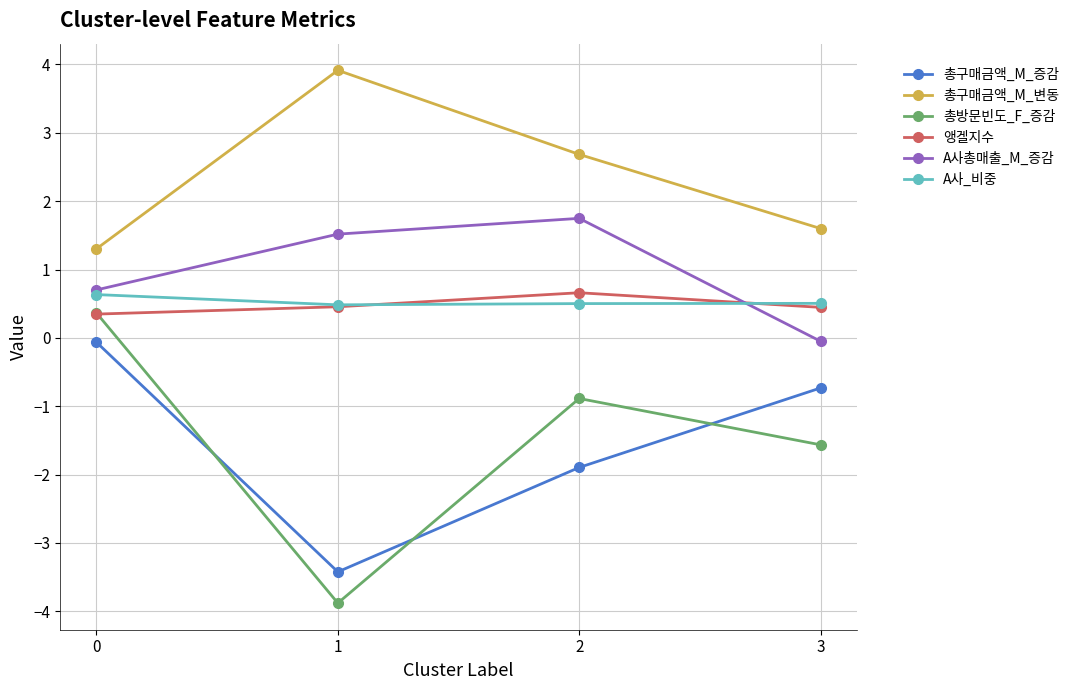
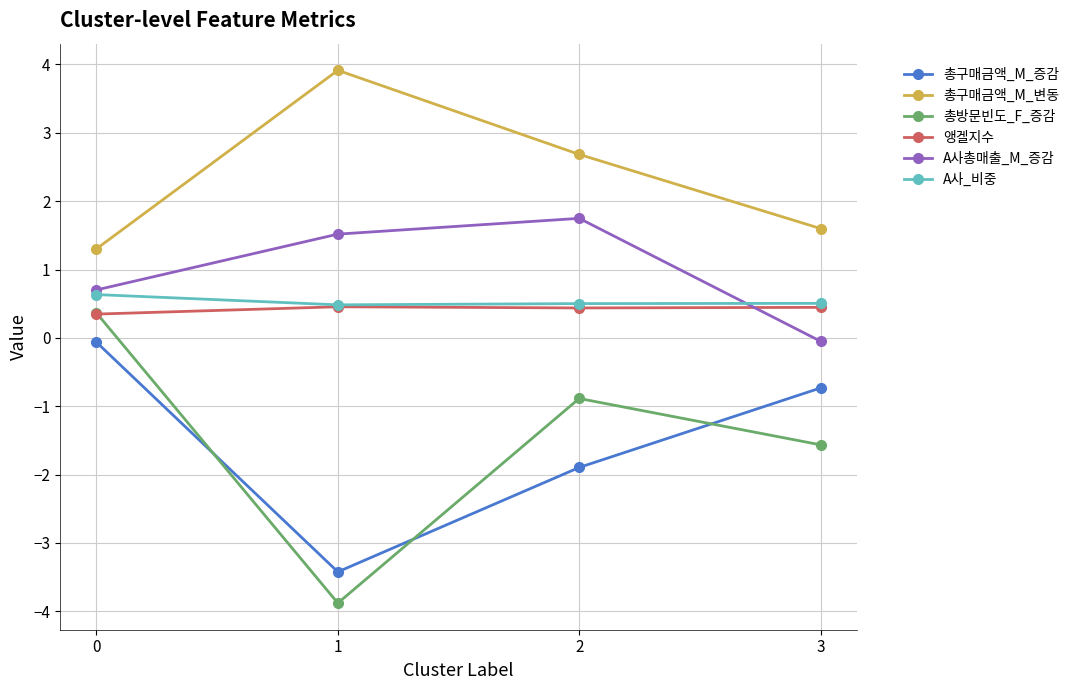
  {
    "총구매금액_M_증감": {
      "0": -0.1,
      "1": -3.4,
      "2": -1.9,
      "3": -0.7
    },
    "총구매금액_M_변동": {
      "0": 1.3,
      "1": 3.9,
      "2": 2.7,
      "3": 1.6
    },
    "총방문빈도_F_증감": {
      "1": -3.9,
      "2": -0.9,
      "3": -1.6
    },
    "앵겔지수": {
-     "2": 0.7,
+     "2": 0.4,
      "3": 0.4
    },
    "A사총매출_M_증감": {
      "0": 0.7,
      "1": 1.5,
      "2": 1.7,
      "3": 0.0
    },
    "A사_비중": {
      "0": 0.6,
      "2": 0.5,
      "3": 0.5
    }
  }
